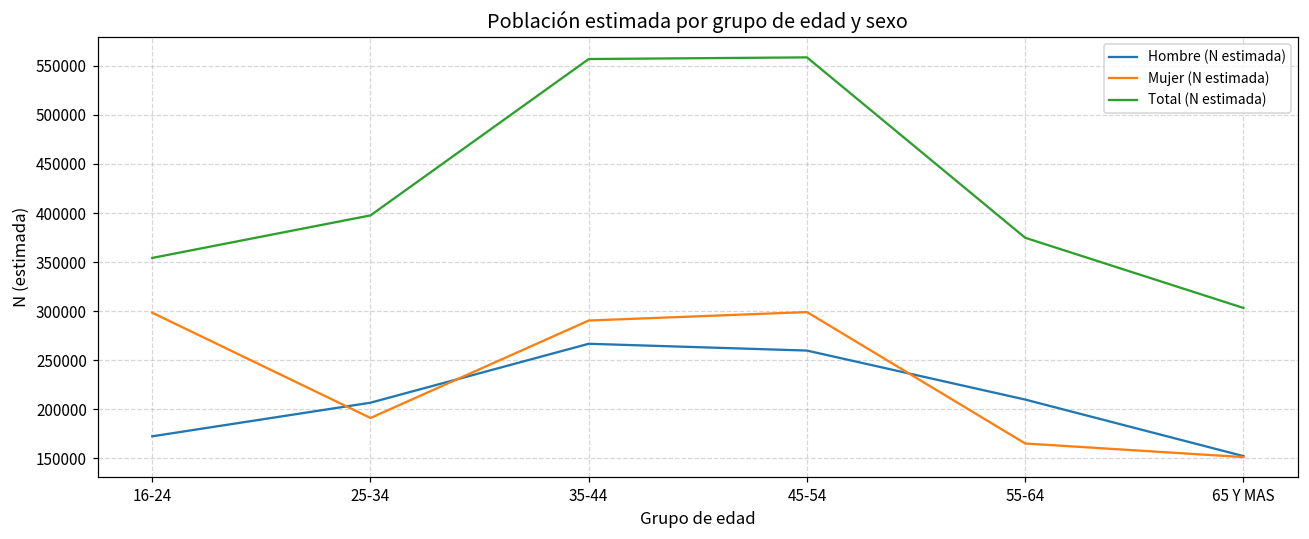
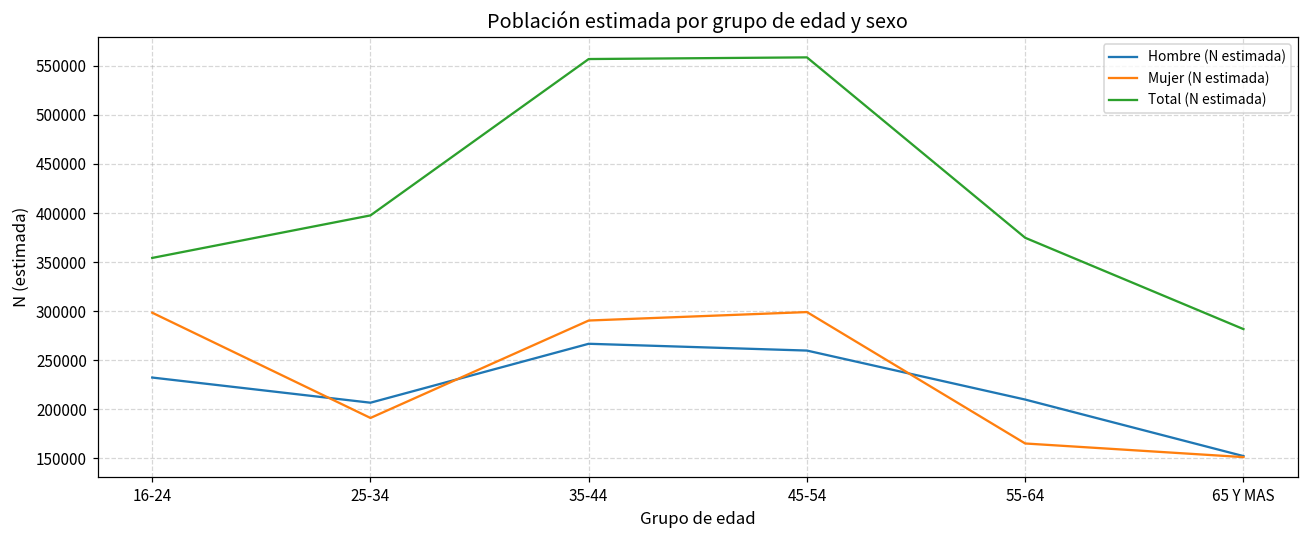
  {
    "Hombre (N estimada)": {
-     "16-24": 170000,
+     "16-24": 230000,
      "25-34": 210000,
      "35-44": 270000,
      "45-54": 260000,
      "55-64": 210000
    },
    "Mujer (N estimada)": {
      "16-24": 300000,
      "25-34": 190000,
      "35-44": 290000,
      "45-54": 300000,
      "55-64": 160000
    },
    "Total (N estimada)": {
      "16-24": 350000,
      "25-34": 400000,
      "35-44": 560000,
      "45-54": 560000,
      "55-64": 370000,
-     "65 Y MAS": 300000
+     "65 Y MAS": 280000
    }
  }
